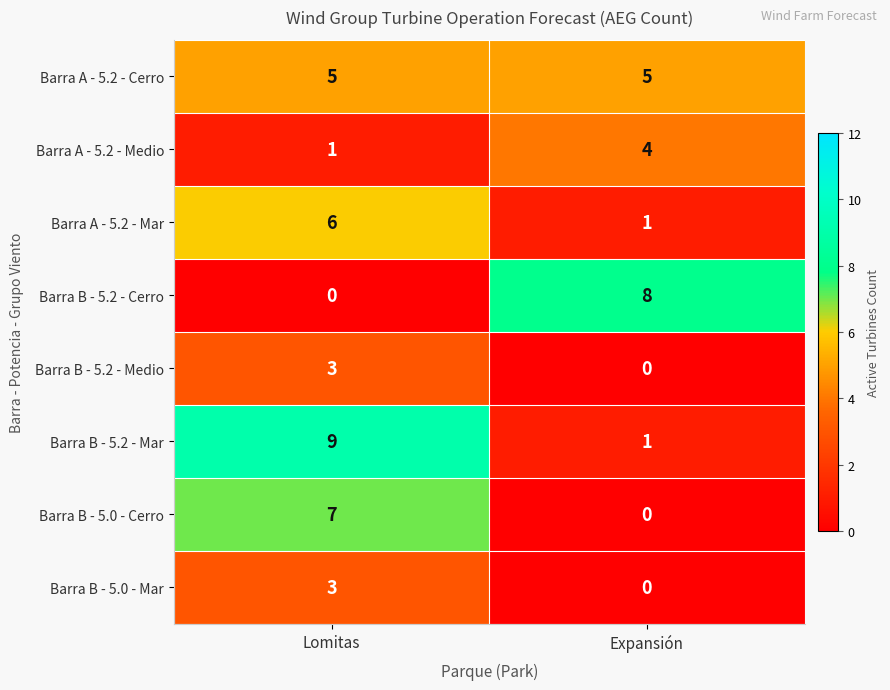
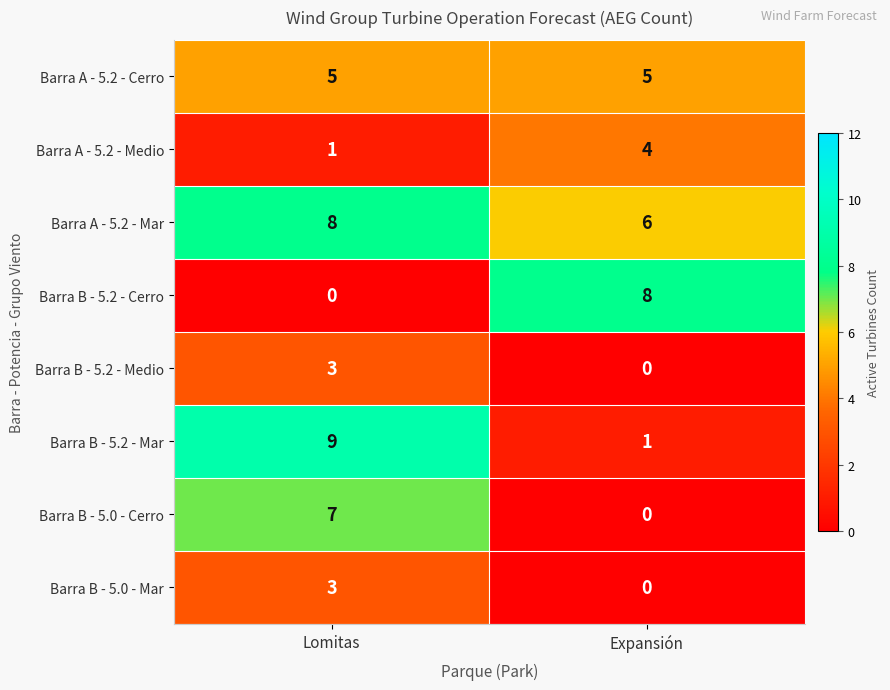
  {
    "Barra A - 5.2 - Cerro": {
      "Lomitas": 5,
      "Expansión": 5
    },
    "Barra A - 5.2 - Medio": {
      "Lomitas": 1,
      "Expansión": 4
    },
    "Barra A - 5.2 - Mar": {
-     "Lomitas": 6,
-     "Expansión": 1
+     "Lomitas": 8,
+     "Expansión": 6
    },
    "Barra B - 5.2 - Cerro": {
      "Lomitas": 0,
      "Expansión": 8
    },
    "Barra B - 5.2 - Medio": {
      "Lomitas": 3,
      "Expansión": 0
    },
    "Barra B - 5.2 - Mar": {
      "Lomitas": 9,
      "Expansión": 1
    },
    "Barra B - 5.0 - Cerro": {
      "Lomitas": 7,
      "Expansión": 0
    },
    "Barra B - 5.0 - Mar": {
      "Lomitas": 3,
      "Expansión": 0
    }
  }
